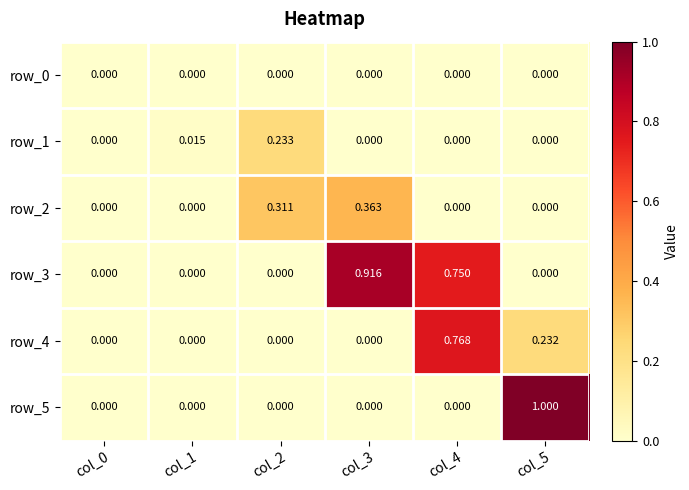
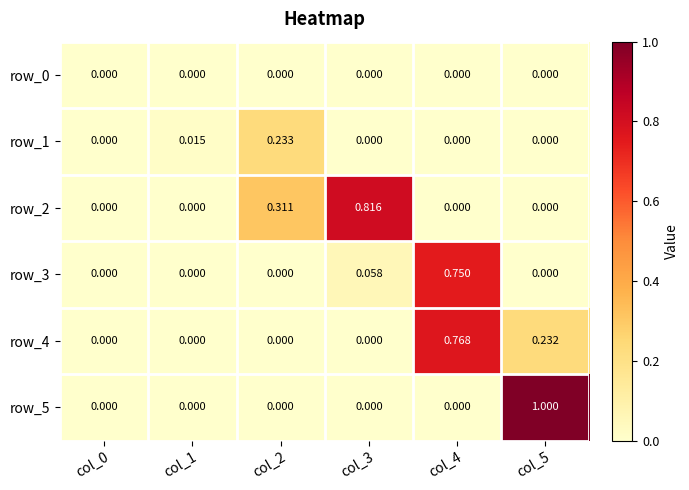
  {
    "row_0": {
      "col_0": 0.000,
      "col_1": 0.000,
      "col_2": 0.000,
      "col_3": 0.000,
      "col_4": 0.000,
      "col_5": 0.000
    },
    "row_1": {
      "col_0": 0.000,
      "col_1": 0.015,
      "col_2": 0.233,
      "col_3": 0.000,
      "col_4": 0.000,
      "col_5": 0.000
    },
    "row_2": {
      "col_0": 0.000,
      "col_1": 0.000,
      "col_2": 0.311,
-     "col_3": 0.363,
+     "col_3": 0.816,
      "col_4": 0.000,
      "col_5": 0.000
    },
    "row_3": {
      "col_0": 0.000,
      "col_1": 0.000,
      "col_2": 0.000,
-     "col_3": 0.916,
+     "col_3": 0.058,
      "col_4": 0.750,
      "col_5": 0.000
    },
    "row_4": {
      "col_0": 0.000,
      "col_1": 0.000,
      "col_2": 0.000,
      "col_3": 0.000,
      "col_4": 0.768,
      "col_5": 0.232
    },
    "row_5": {
      "col_0": 0.000,
      "col_1": 0.000,
      "col_2": 0.000,
      "col_3": 0.000,
      "col_4": 0.000,
      "col_5": 1.000
    }
  }
